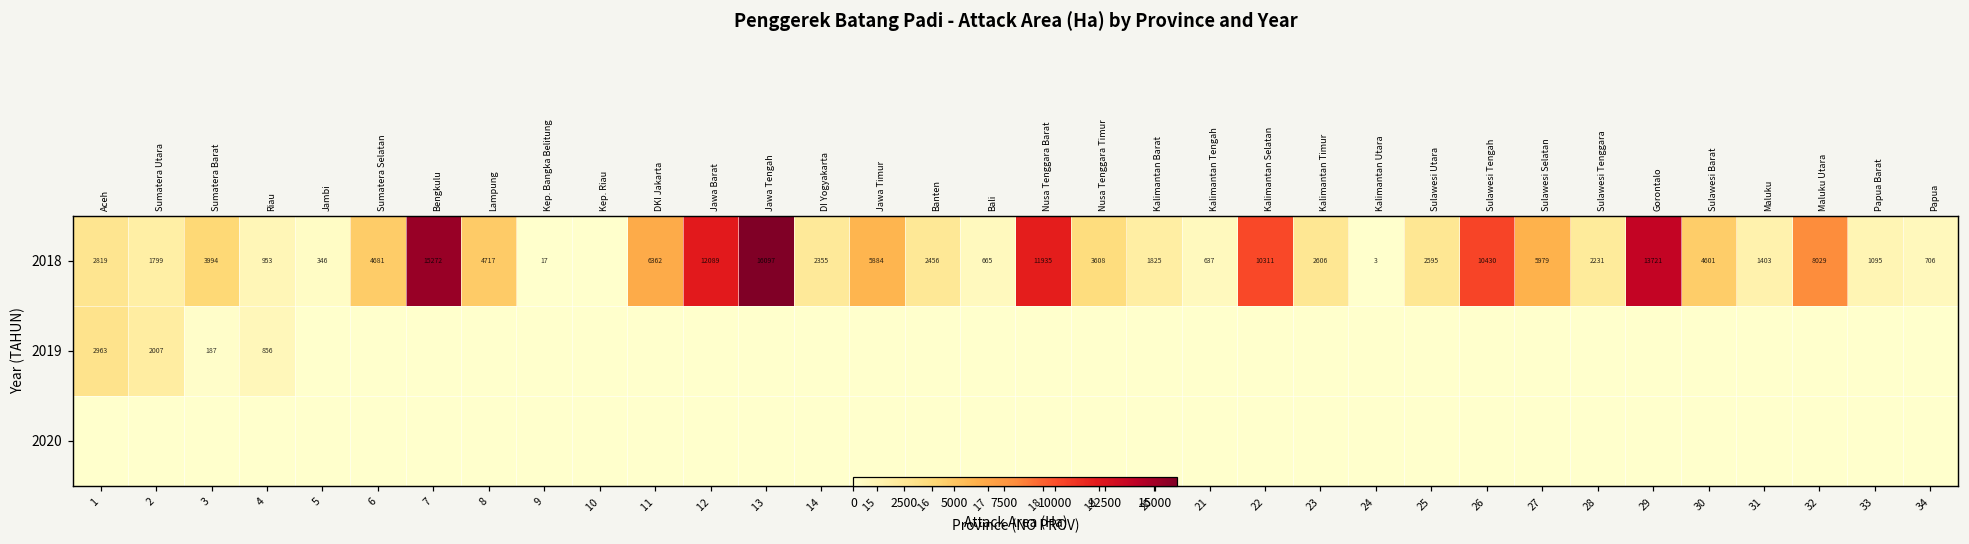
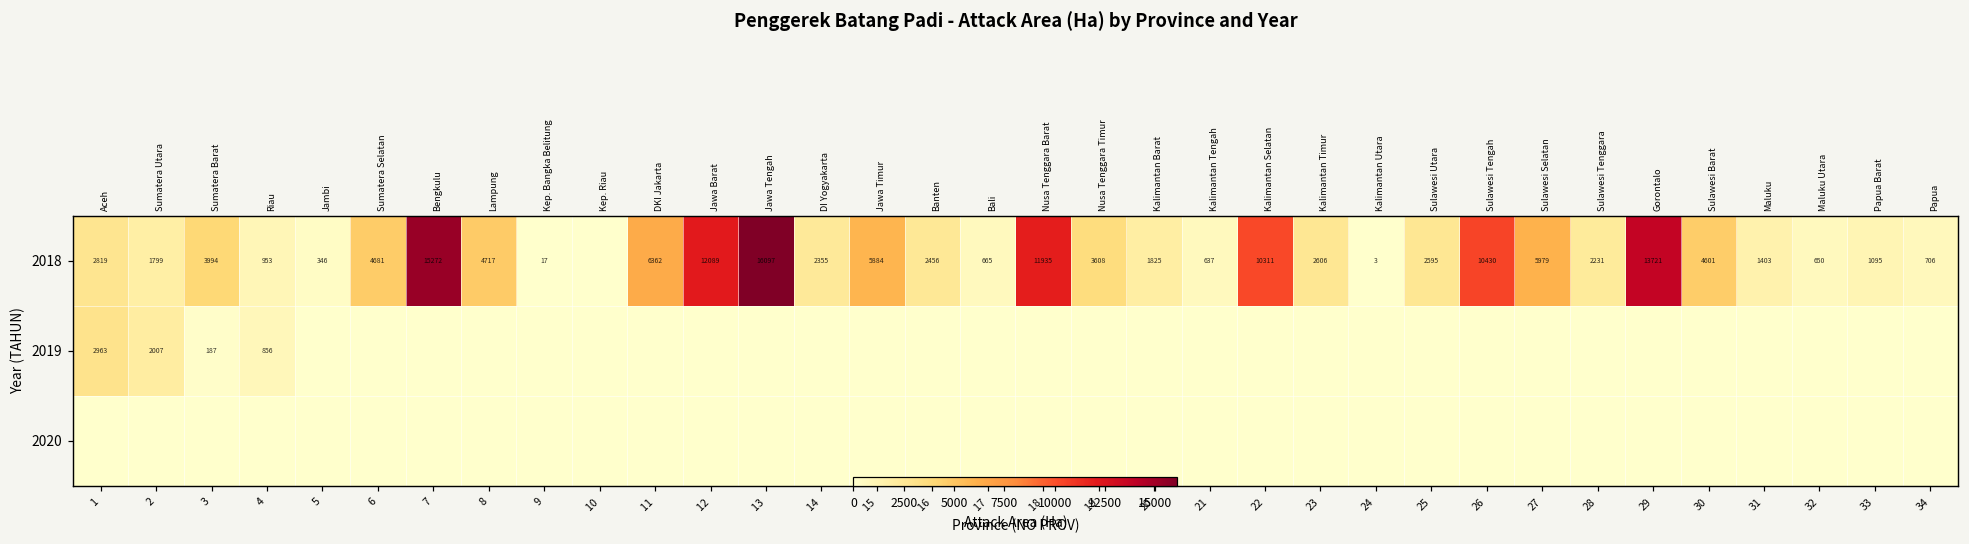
  {
    "2018": {
      "1": 2819,
      "2": 1799,
      "3": 3994,
      "4": 953,
      "5": 346,
      "6": 4681,
      "7": 15272,
      "8": 4717,
      "9": 17,
      "11": 6362,
      "12": 12089,
      "13": 16097,
      "14": 2355,
      "15": 5884,
      "16": 2456,
      "17": 665,
      "18": 11935,
      "19": 3608,
      "20": 1825,
      "21": 637,
      "22": 10311,
      "23": 2606,
      "24": 3,
      "25": 2595,
      "26": 10430,
      "27": 5979,
      "28": 2231,
      "29": 13721,
      "30": 4601,
      "31": 1403,
-     "32": 8029,
+     "32": 650,
      "33": 1095,
      "34": 706
    },
    "2019": {
      "1": 2963,
      "2": 2007,
      "3": 187,
      "4": 856
    }
  }
